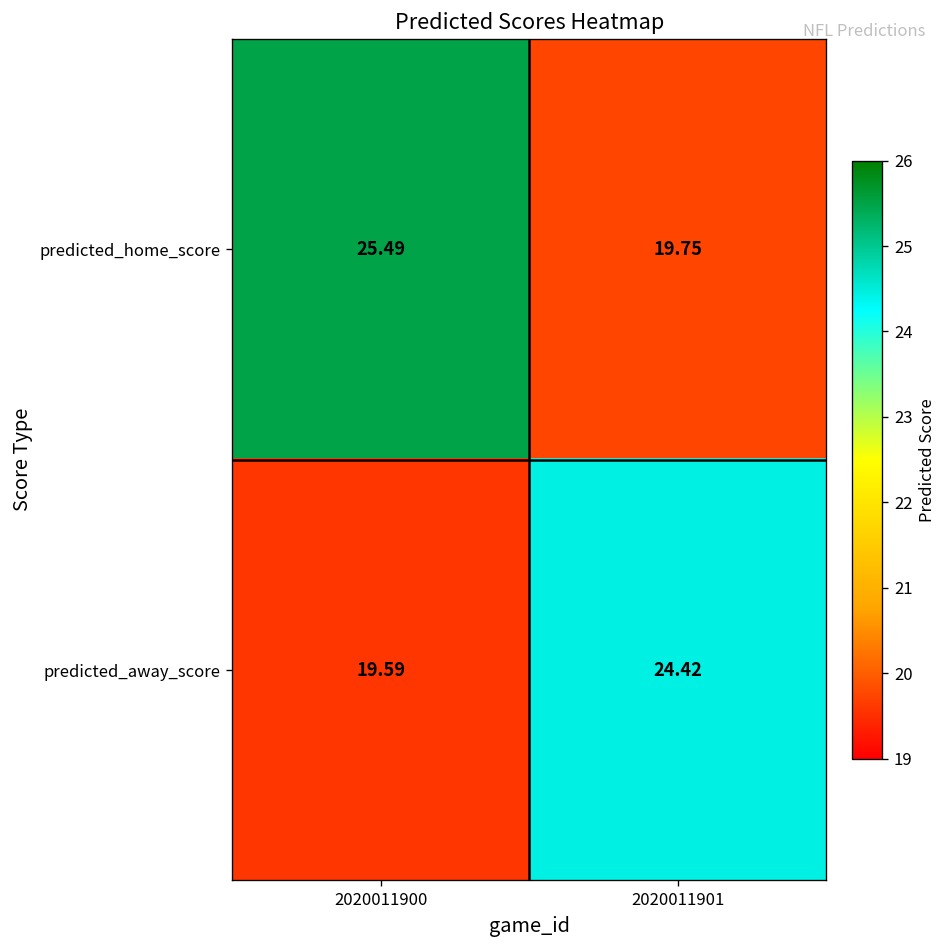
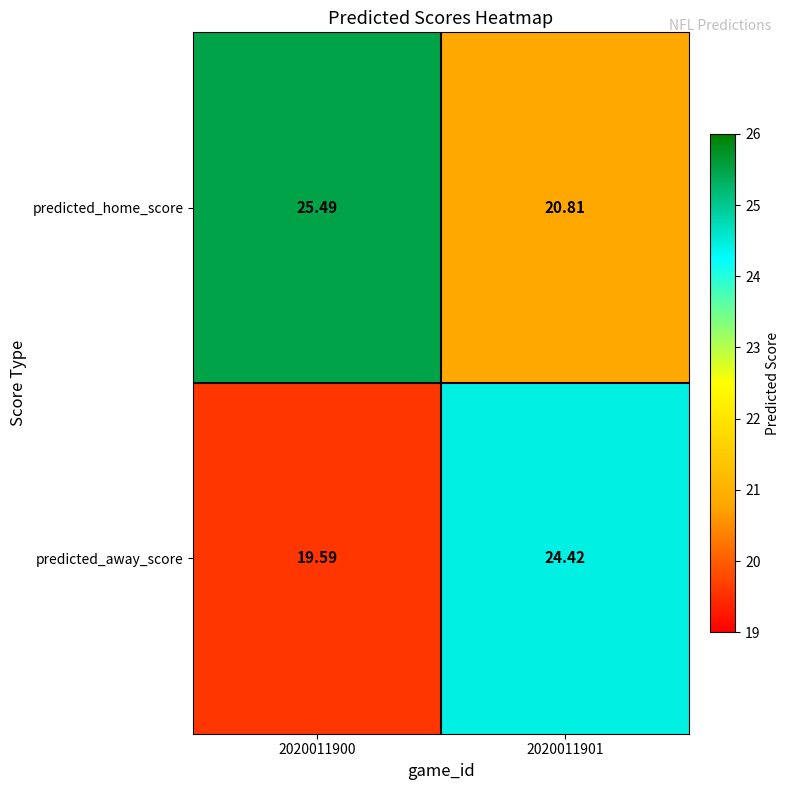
  {
    "predicted_home_score": {
      "2020011900": 25.49,
-     "2020011901": 19.75
+     "2020011901": 20.81
    },
    "predicted_away_score": {
      "2020011900": 19.59,
      "2020011901": 24.42
    }
  }
